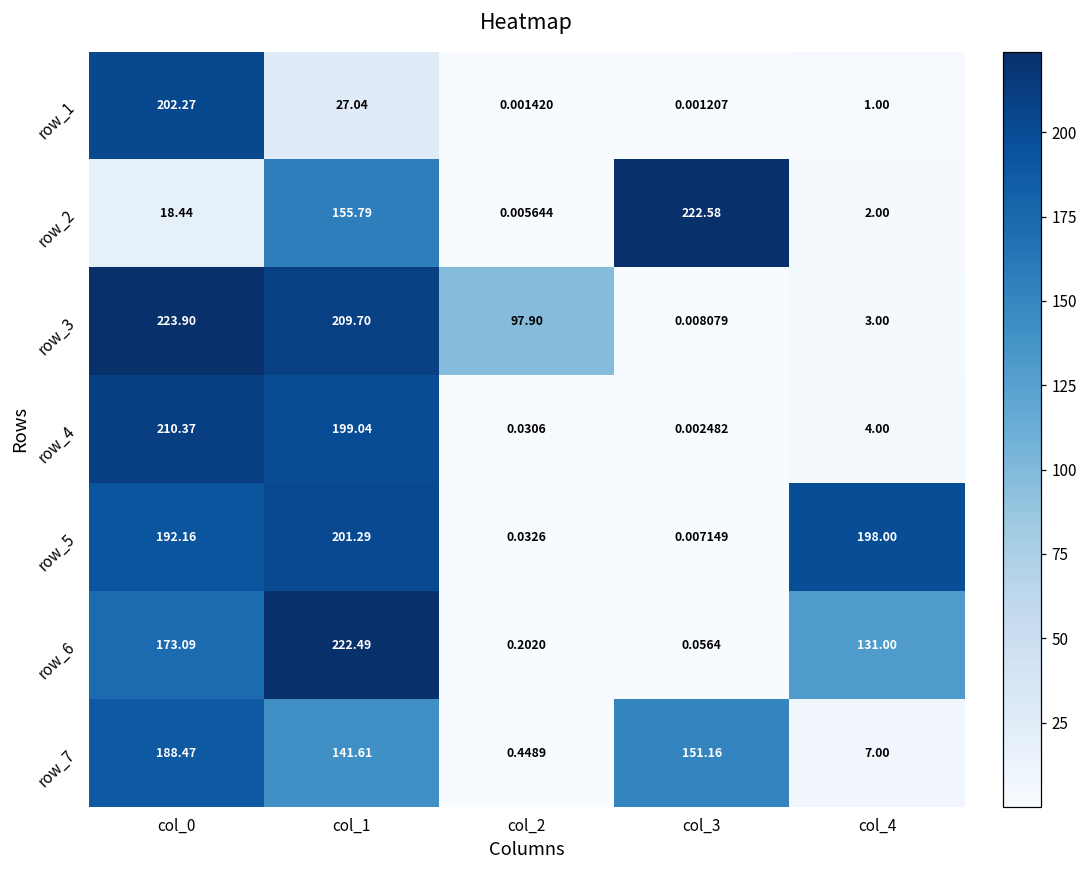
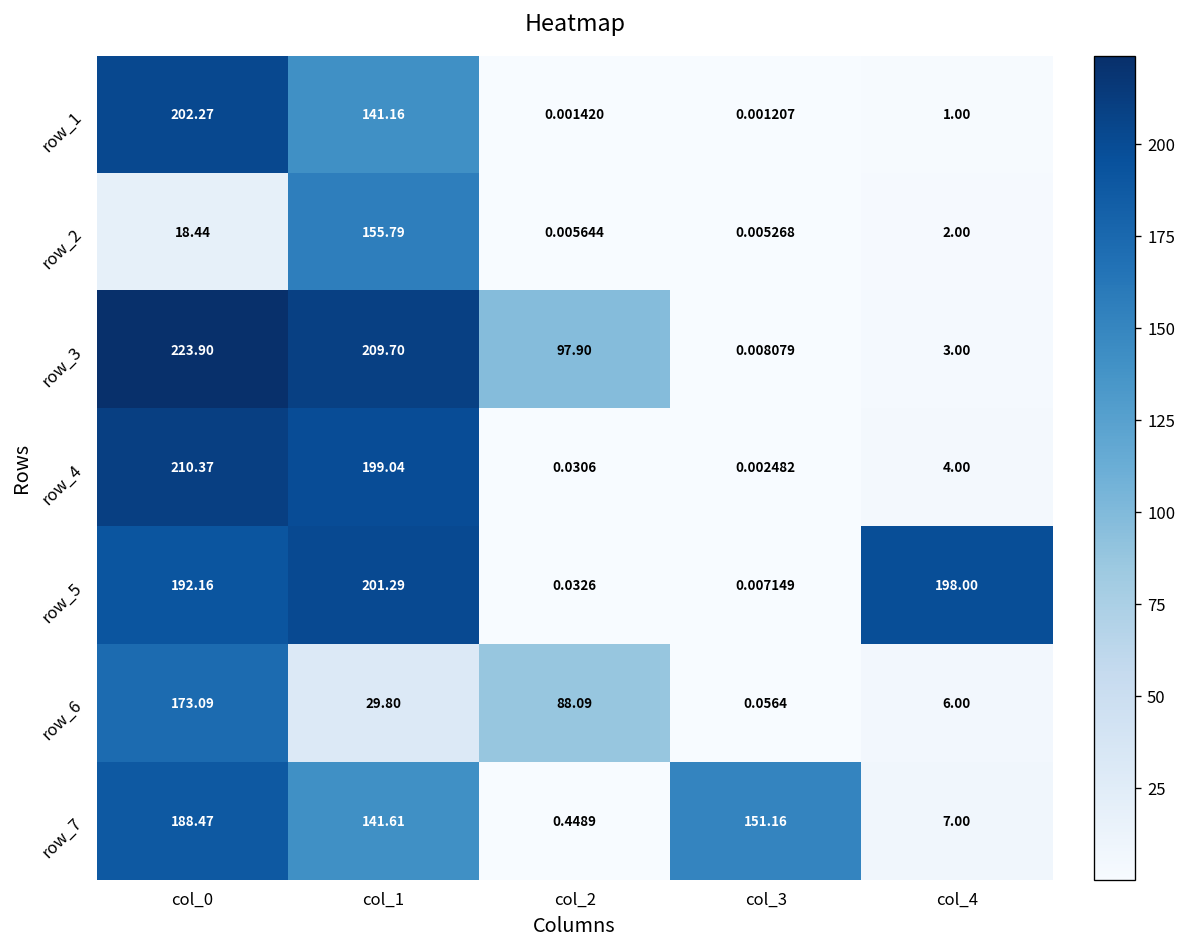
  {
    "row_1": {
      "col_0": 202.27,
-     "col_1": 27.04,
+     "col_1": 141.16,
      "col_2": 0.001420,
      "col_3": 0.001207,
      "col_4": 1.00
    },
    "row_2": {
      "col_0": 18.44,
      "col_1": 155.79,
      "col_2": 0.005644,
-     "col_3": 222.58,
+     "col_3": 0.005268,
      "col_4": 2.00
    },
    "row_3": {
      "col_0": 223.90,
      "col_1": 209.70,
      "col_2": 97.90,
      "col_3": 0.008079,
      "col_4": 3.00
    },
    "row_4": {
      "col_0": 210.37,
      "col_1": 199.04,
      "col_2": 0.0306,
      "col_3": 0.002482,
      "col_4": 4.00
    },
    "row_5": {
      "col_0": 192.16,
      "col_1": 201.29,
      "col_2": 0.0326,
      "col_3": 0.007149,
      "col_4": 198.00
    },
    "row_6": {
      "col_0": 173.09,
-     "col_1": 222.49,
-     "col_2": 0.2020,
+     "col_1": 29.80,
+     "col_2": 88.09,
      "col_3": 0.0564,
-     "col_4": 131.00
+     "col_4": 6.00
    },
    "row_7": {
      "col_0": 188.47,
      "col_1": 141.61,
      "col_2": 0.4489,
      "col_3": 151.16,
      "col_4": 7.00
    }
  }
